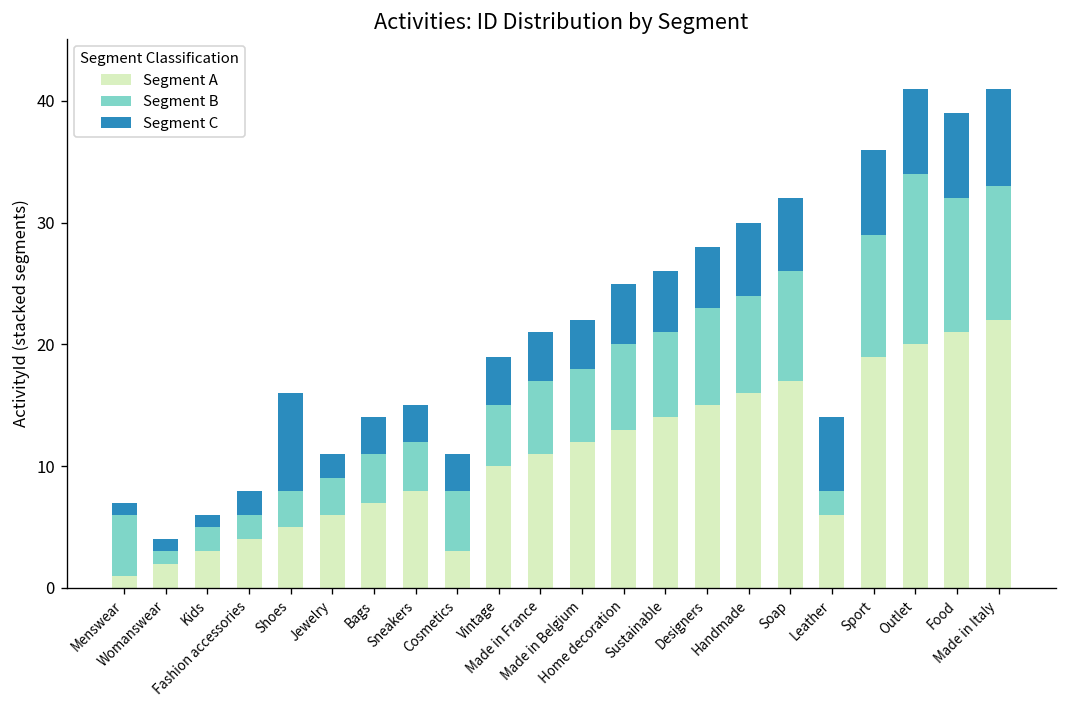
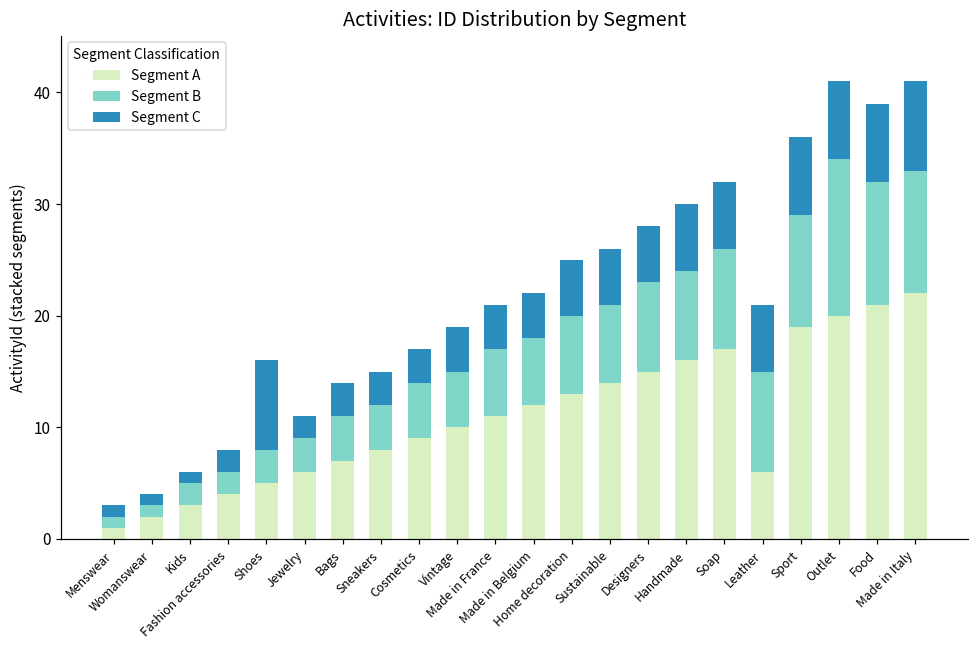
  {
    "Segment A": {
      "Menswear": 1,
      "Womanswear": 2,
      "Kids": 3,
      "Fashion accessories": 4,
      "Shoes": 5,
      "Jewelry": 6,
      "Bags": 7,
      "Sneakers": 8,
-     "Cosmetics": 3,
+     "Cosmetics": 9,
      "Vintage": 10,
      "Made in France": 11,
      "Made in Belgium": 12,
      "Home decoration": 13,
      "Sustainable": 14,
      "Designers": 15,
      "Handmade": 16,
      "Soap": 17,
      "Leather": 6,
      "Sport": 19,
      "Outlet": 20,
      "Food": 21,
      "Made in Italy": 22
    },
    "Segment B": {
-     "Menswear": 5,
+     "Menswear": 1,
      "Womanswear": 1,
      "Kids": 2,
      "Fashion accessories": 2,
      "Shoes": 3,
      "Jewelry": 3,
      "Bags": 4,
      "Sneakers": 4,
      "Cosmetics": 5,
      "Vintage": 5,
      "Made in France": 6,
      "Made in Belgium": 6,
      "Home decoration": 7,
      "Sustainable": 7,
      "Designers": 8,
      "Handmade": 8,
      "Soap": 9,
-     "Leather": 2,
+     "Leather": 9,
      "Sport": 10,
      "Outlet": 14,
      "Food": 11,
      "Made in Italy": 11
    },
    "Segment C": {
      "Menswear": 1,
      "Womanswear": 1,
      "Kids": 1,
      "Fashion accessories": 2,
      "Shoes": 8,
      "Jewelry": 2,
      "Bags": 3,
      "Sneakers": 3,
      "Cosmetics": 3,
      "Vintage": 4,
      "Made in France": 4,
      "Made in Belgium": 4,
      "Home decoration": 5,
      "Sustainable": 5,
      "Designers": 5,
      "Handmade": 6,
      "Soap": 6,
      "Leather": 6,
      "Sport": 7,
      "Outlet": 7,
      "Food": 7,
      "Made in Italy": 8
    }
  }
